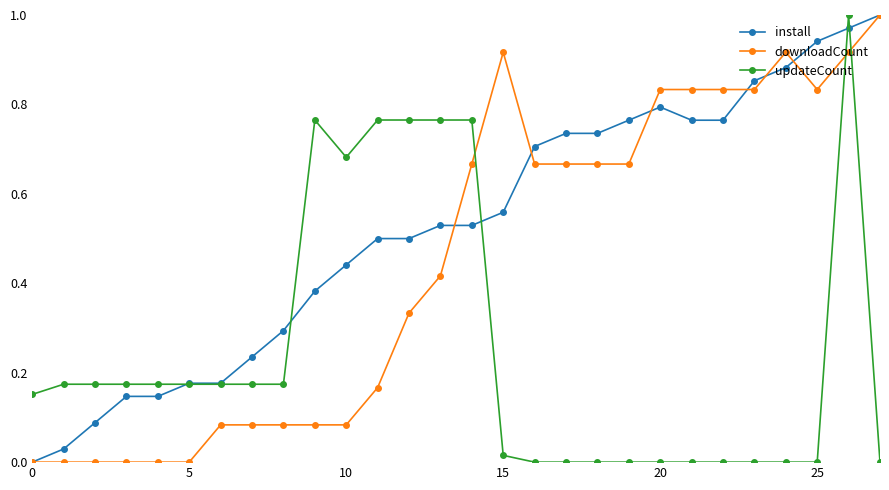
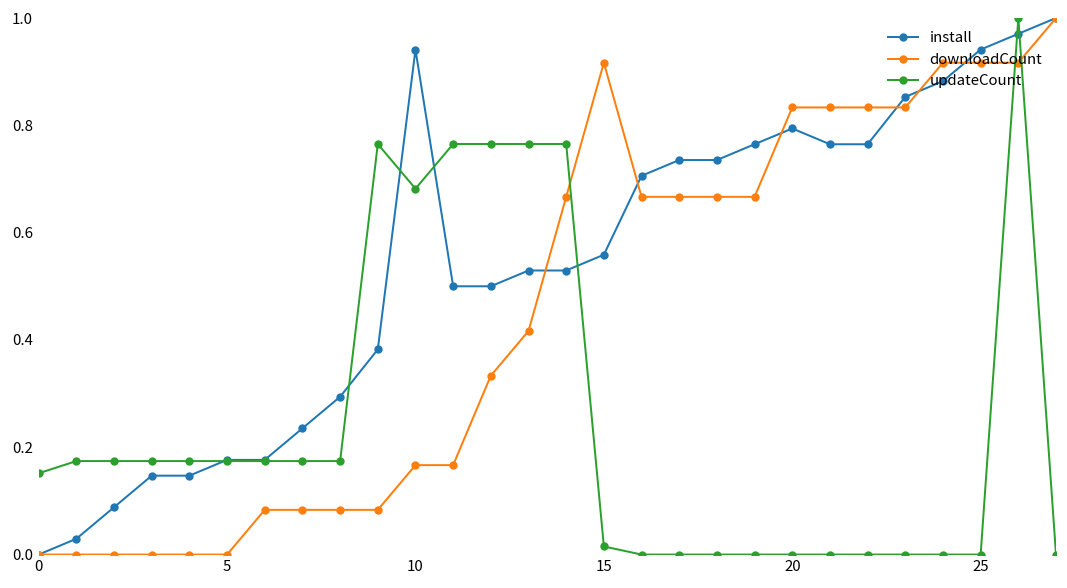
  {
    "install": {
-     "10": 0.44,
+     "10": 0.94,
      "15": 0.56,
      "20": 0.79,
      "25": 0.94
    },
    "downloadCount": {
      "5": 0.00,
-     "10": 0.08,
+     "10": 0.17,
      "15": 0.92,
      "20": 0.83,
-     "25": 0.83
+     "25": 0.92
    },
    "updateCount": {
      "0": 0.15,
      "10": 0.68,
      "15": 0.02,
      "20": 0.00,
      "25": 0.00
    }
  }
